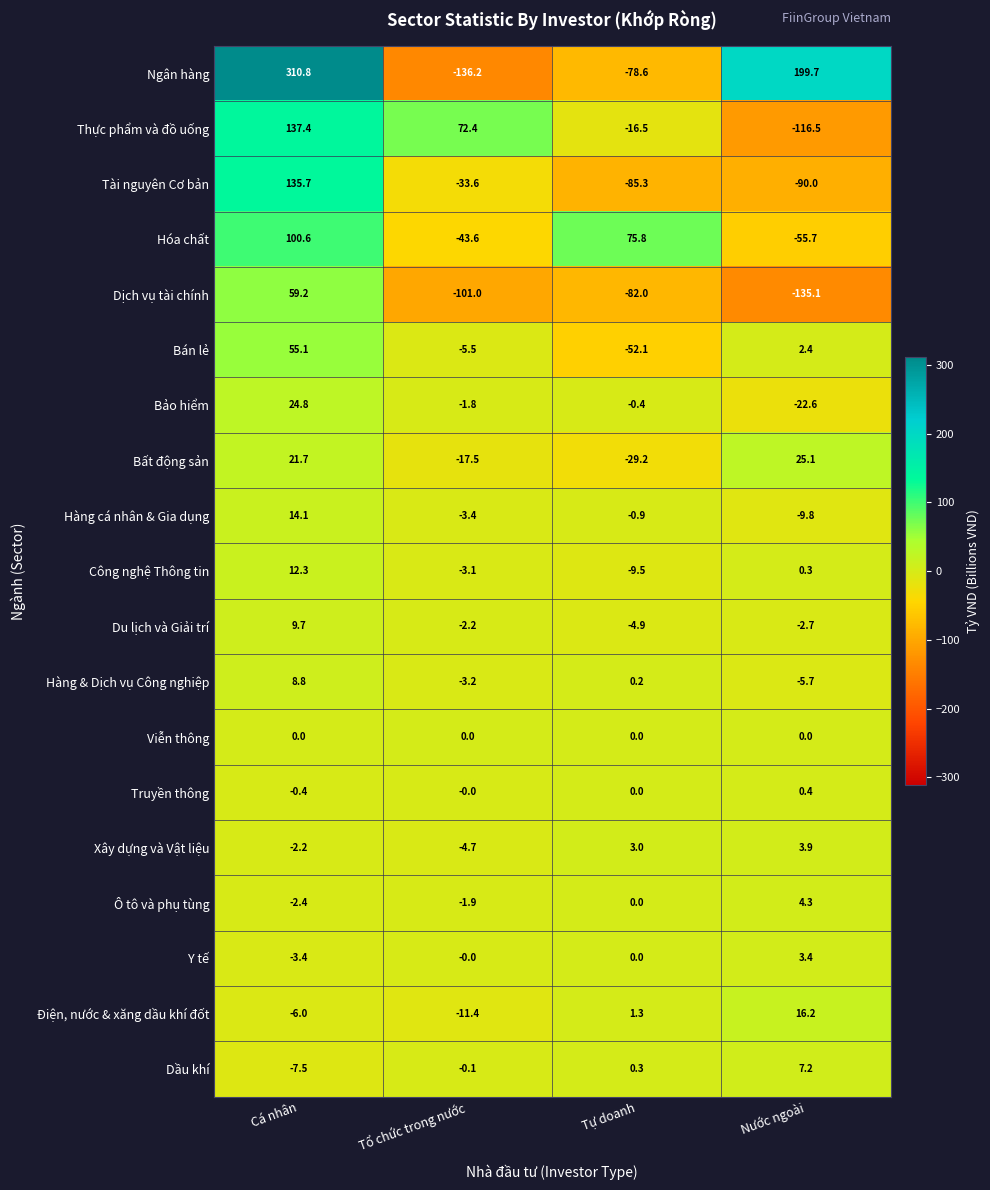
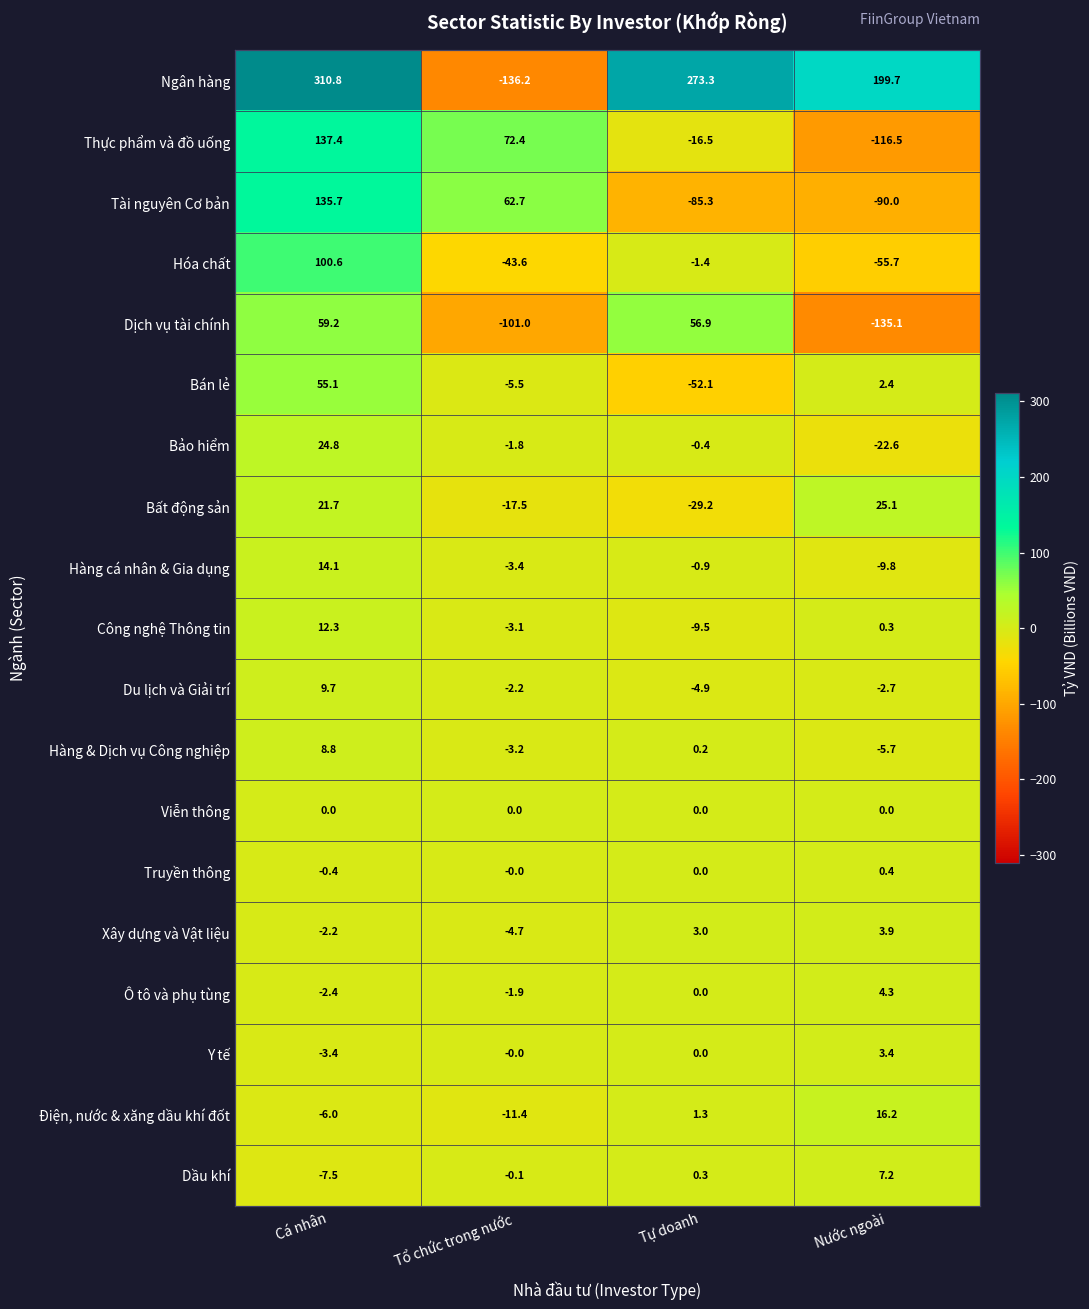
  {
    "Ngân hàng": {
      "Cá nhân": 310.8,
      "Tổ chức trong nước": -136.2,
-     "Tự doanh": -78.6,
+     "Tự doanh": 273.3,
      "Nước ngoài": 199.7
    },
    "Thực phẩm và đồ uống": {
      "Cá nhân": 137.4,
      "Tổ chức trong nước": 72.4,
      "Tự doanh": -16.5,
      "Nước ngoài": -116.5
    },
    "Tài nguyên Cơ bản": {
      "Cá nhân": 135.7,
-     "Tổ chức trong nước": -33.6,
+     "Tổ chức trong nước": 62.7,
      "Tự doanh": -85.3,
      "Nước ngoài": -90.0
    },
    "Hóa chất": {
      "Cá nhân": 100.6,
      "Tổ chức trong nước": -43.6,
-     "Tự doanh": 75.8,
+     "Tự doanh": -1.4,
      "Nước ngoài": -55.7
    },
    "Dịch vụ tài chính": {
      "Cá nhân": 59.2,
      "Tổ chức trong nước": -101.0,
-     "Tự doanh": -82.0,
+     "Tự doanh": 56.9,
      "Nước ngoài": -135.1
    },
    "Bán lẻ": {
      "Cá nhân": 55.1,
      "Tổ chức trong nước": -5.5,
      "Tự doanh": -52.1,
      "Nước ngoài": 2.4
    },
    "Bảo hiểm": {
      "Cá nhân": 24.8,
      "Tổ chức trong nước": -1.8,
      "Tự doanh": -0.4,
      "Nước ngoài": -22.6
    },
    "Bất động sản": {
      "Cá nhân": 21.7,
      "Tổ chức trong nước": -17.5,
      "Tự doanh": -29.2,
      "Nước ngoài": 25.1
    },
    "Hàng cá nhân & Gia dụng": {
      "Cá nhân": 14.1,
      "Tổ chức trong nước": -3.4,
      "Tự doanh": -0.9,
      "Nước ngoài": -9.8
    },
    "Công nghệ Thông tin": {
      "Cá nhân": 12.3,
      "Tổ chức trong nước": -3.1,
      "Tự doanh": -9.5,
      "Nước ngoài": 0.3
    },
    "Du lịch và Giải trí": {
      "Cá nhân": 9.7,
      "Tổ chức trong nước": -2.2,
      "Tự doanh": -4.9,
      "Nước ngoài": -2.7
    },
    "Hàng & Dịch vụ Công nghiệp": {
      "Cá nhân": 8.8,
      "Tổ chức trong nước": -3.2,
      "Tự doanh": 0.2,
      "Nước ngoài": -5.7
    },
    "Viễn thông": {
      "Cá nhân": 0.0,
      "Tổ chức trong nước": 0.0,
      "Tự doanh": 0.0,
      "Nước ngoài": 0.0
    },
    "Truyền thông": {
      "Cá nhân": -0.4,
      "Tổ chức trong nước": -0.0,
      "Tự doanh": 0.0,
      "Nước ngoài": 0.4
    },
    "Xây dựng và Vật liệu": {
      "Cá nhân": -2.2,
      "Tổ chức trong nước": -4.7,
      "Tự doanh": 3.0,
      "Nước ngoài": 3.9
    },
    "Ô tô và phụ tùng": {
      "Cá nhân": -2.4,
      "Tổ chức trong nước": -1.9,
      "Tự doanh": 0.0,
      "Nước ngoài": 4.3
    },
    "Y tế": {
      "Cá nhân": -3.4,
      "Tổ chức trong nước": -0.0,
      "Tự doanh": 0.0,
      "Nước ngoài": 3.4
    },
    "Điện, nước & xăng dầu khí đốt": {
      "Cá nhân": -6.0,
      "Tổ chức trong nước": -11.4,
      "Tự doanh": 1.3,
      "Nước ngoài": 16.2
    },
    "Dầu khí": {
      "Cá nhân": -7.5,
      "Tổ chức trong nước": -0.1,
      "Tự doanh": 0.3,
      "Nước ngoài": 7.2
    }
  }
